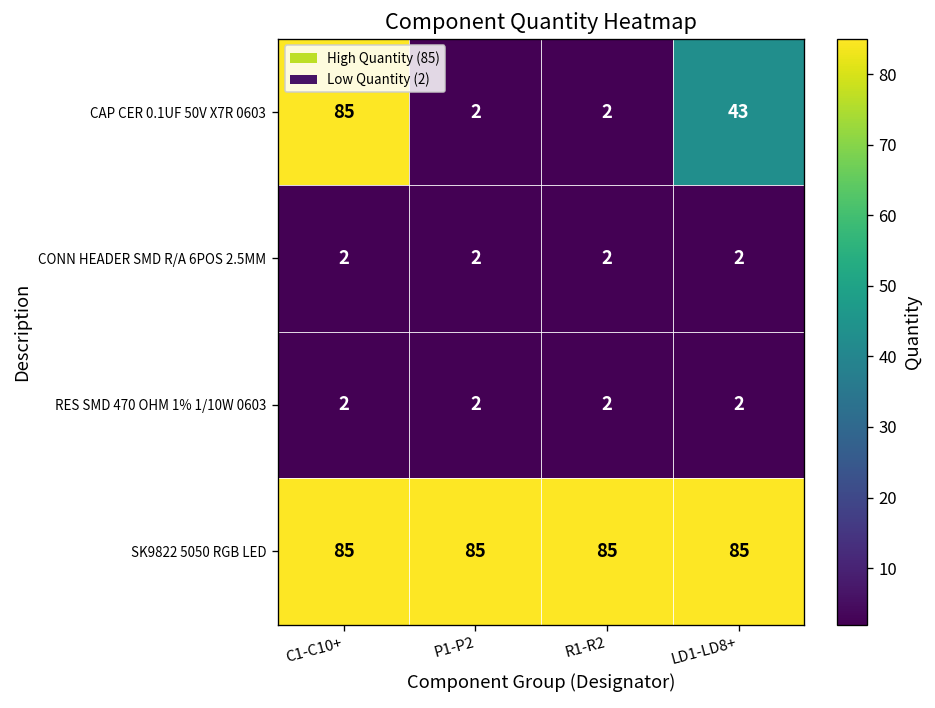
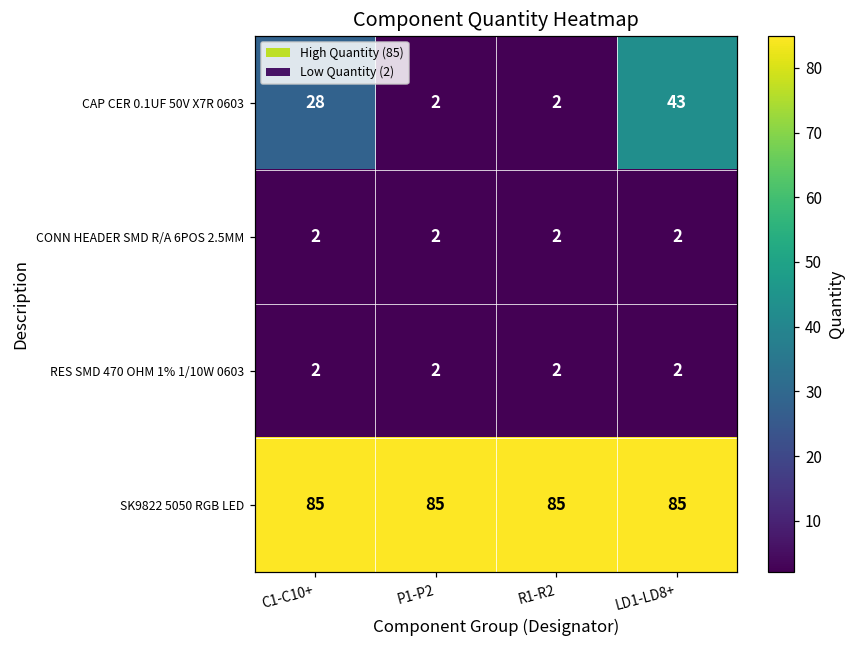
  {
    "CAP CER 0.1UF 50V X7R 0603": {
-     "C1-C10+": 85,
+     "C1-C10+": 28,
      "P1-P2": 2,
      "R1-R2": 2,
      "LD1-LD8+": 43
    },
    "CONN HEADER SMD R/A 6POS 2.5MM": {
      "C1-C10+": 2,
      "P1-P2": 2,
      "R1-R2": 2,
      "LD1-LD8+": 2
    },
    "RES SMD 470 OHM 1% 1/10W 0603": {
      "C1-C10+": 2,
      "P1-P2": 2,
      "R1-R2": 2,
      "LD1-LD8+": 2
    },
    "SK9822 5050 RGB LED": {
      "C1-C10+": 85,
      "P1-P2": 85,
      "R1-R2": 85,
      "LD1-LD8+": 85
    }
  }
